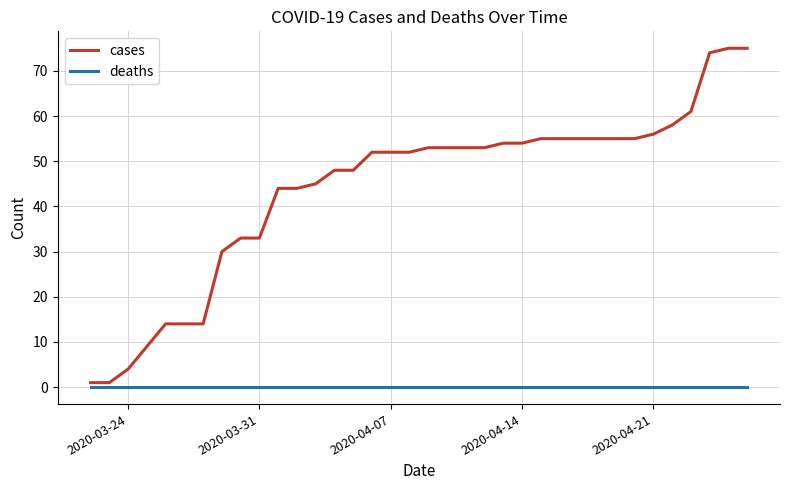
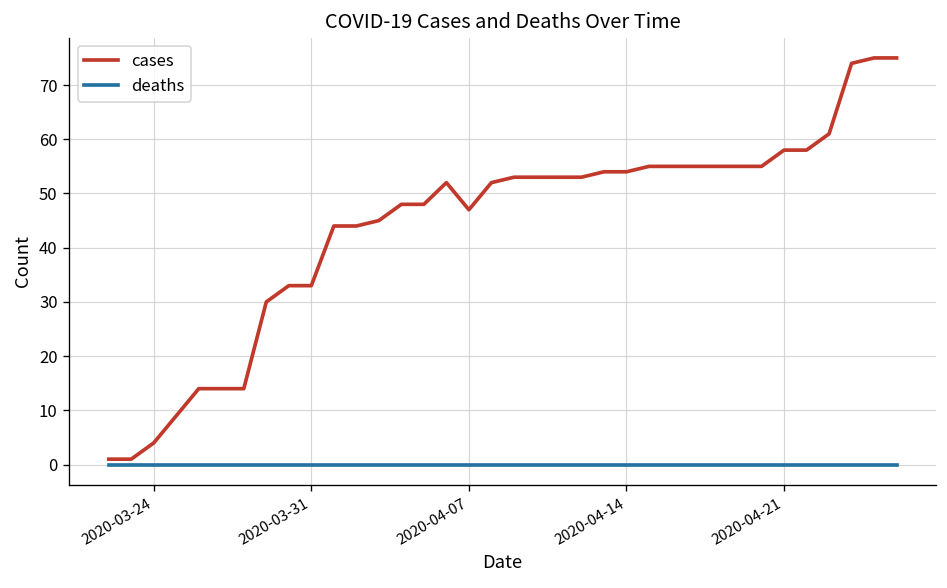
  {
    "cases": {
      "2020-03-24": 4,
      "2020-03-31": 33,
-     "2020-04-07": 52,
+     "2020-04-07": 47,
      "2020-04-14": 54,
-     "2020-04-21": 56
+     "2020-04-21": 58
    },
    "deaths": {
      "2020-03-24": 0,
      "2020-03-31": 0,
      "2020-04-07": 0,
      "2020-04-14": 0,
      "2020-04-21": 0
    }
  }
